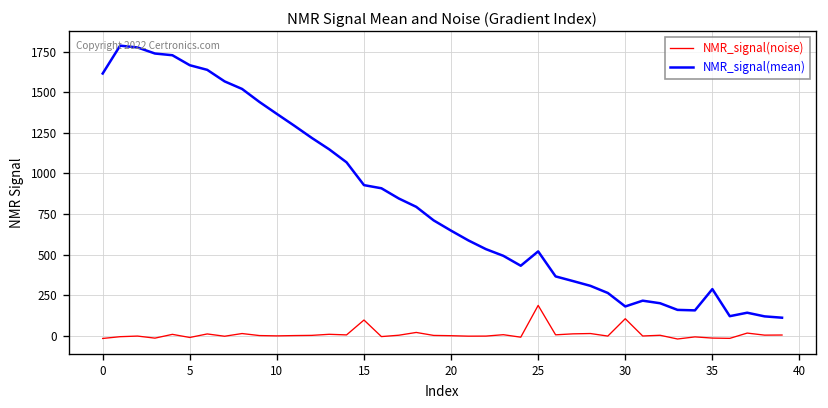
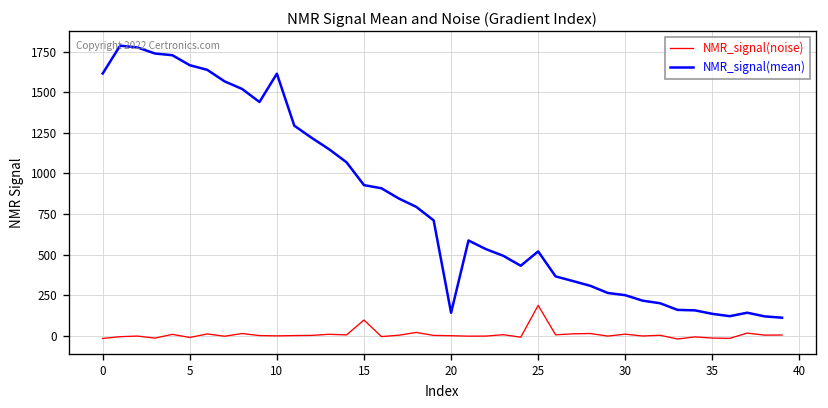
  {
    "NMR_signal(noise)": {
      "0": -20,
      "5": -10,
      "10": 0,
      "15": 100,
      "20": 0,
      "25": 190,
-     "30": 110,
+     "30": 10,
      "35": -10
    },
    "NMR_signal(mean)": {
      "0": 1620,
      "5": 1670,
-     "10": 1370,
+     "10": 1610,
      "15": 930,
-     "20": 650,
+     "20": 140,
      "25": 520,
-     "30": 180,
-     "35": 290
+     "30": 250,
+     "35": 140
    }
  }
